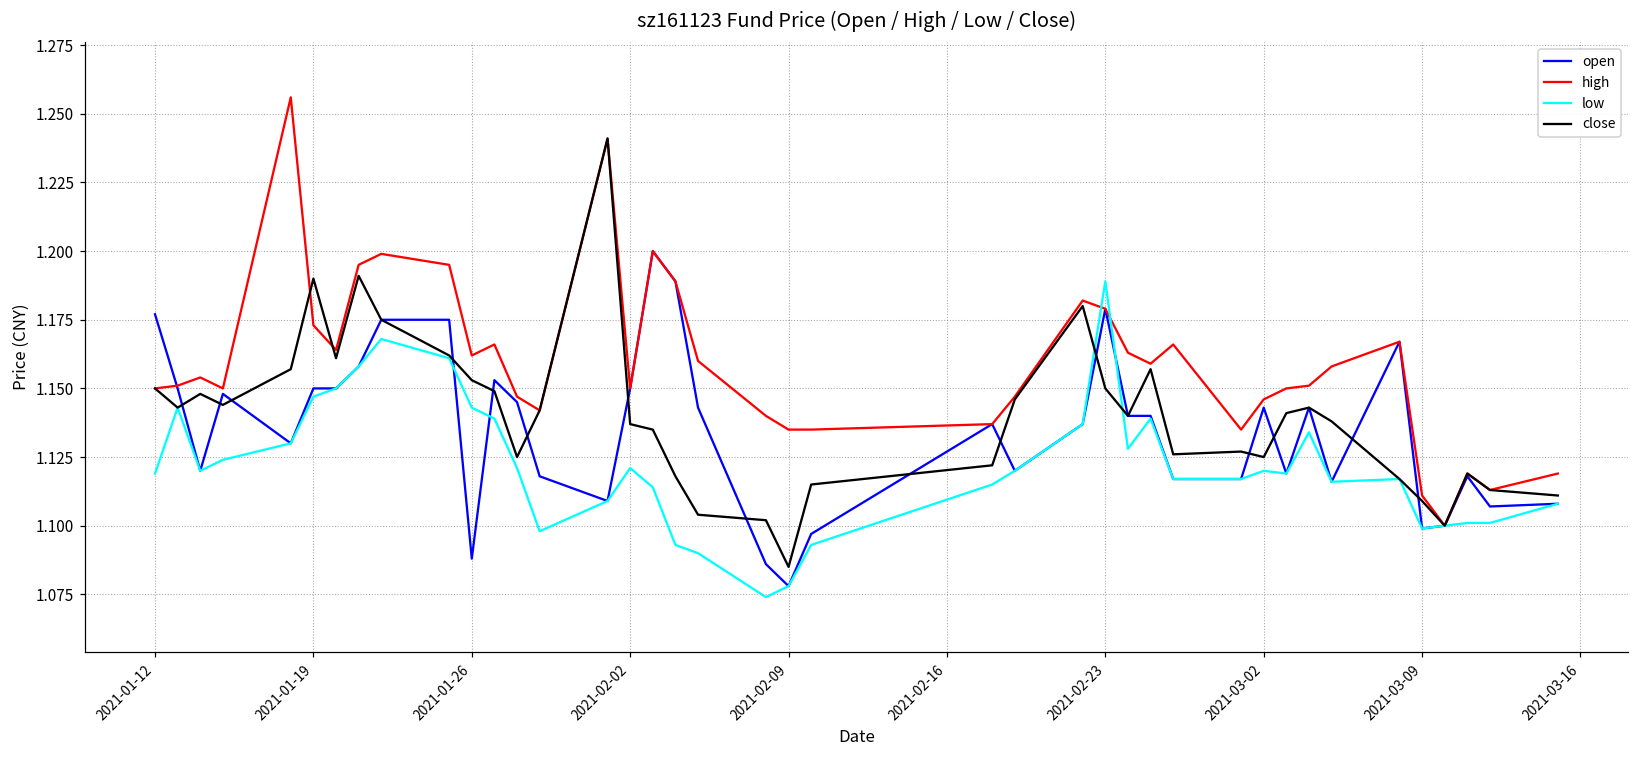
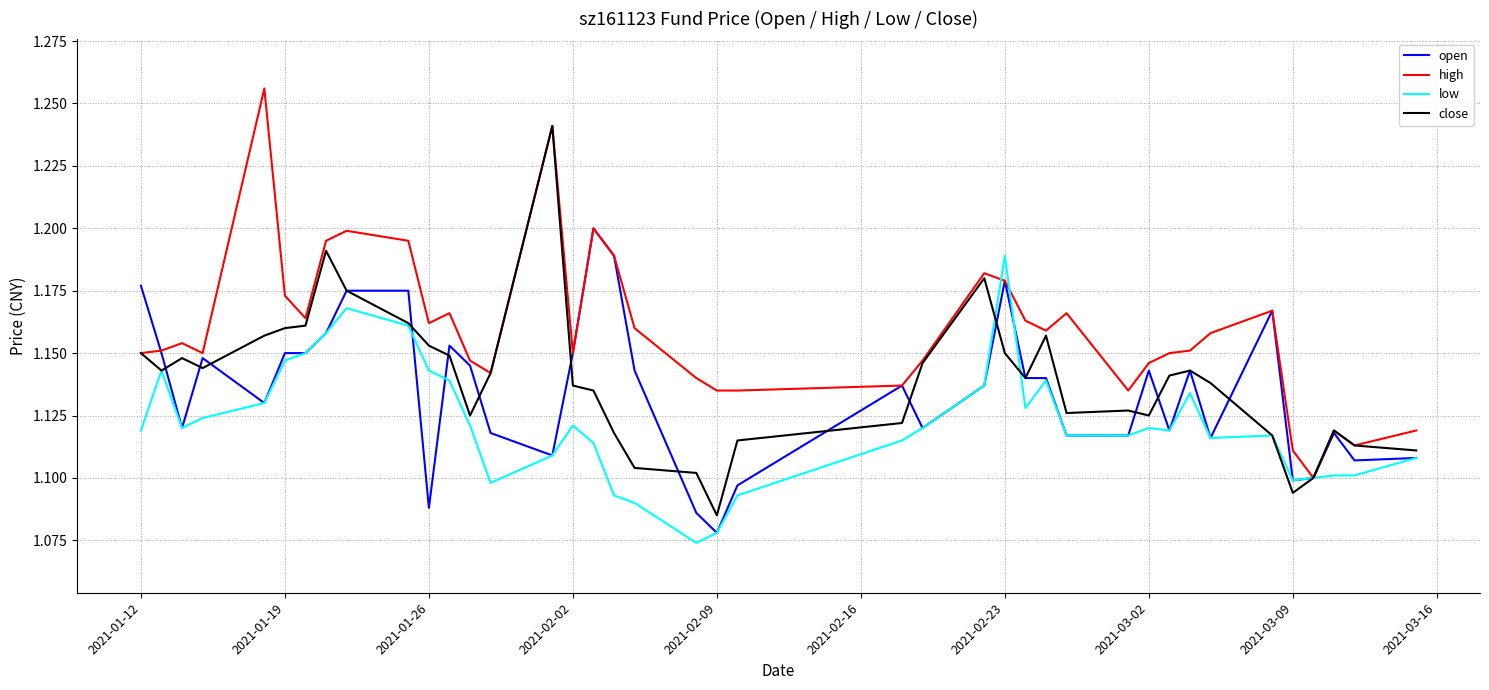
  {
    "open": {
      "2021-01-12": 1.177,
      "2021-01-19": 1.150,
      "2021-01-26": 1.088,
      "2021-03-02": 1.143
    },
    "high": {
      "2021-01-19": 1.173,
      "2021-01-26": 1.162,
      "2021-02-09": 1.135,
      "2021-03-02": 1.146,
      "2021-03-09": 1.111
    },
    "low": {
      "2021-01-12": 1.119,
      "2021-01-19": 1.147,
      "2021-01-26": 1.143,
      "2021-02-02": 1.121,
      "2021-02-23": 1.189,
      "2021-03-02": 1.120
    },
    "close": {
-     "2021-01-19": 1.19,
+     "2021-01-19": 1.16,
      "2021-01-26": 1.153,
      "2021-02-02": 1.137,
      "2021-02-09": 1.085,
      "2021-02-23": 1.150,
      "2021-03-02": 1.125,
-     "2021-03-09": 1.109
+     "2021-03-09": 1.094
    }
  }
